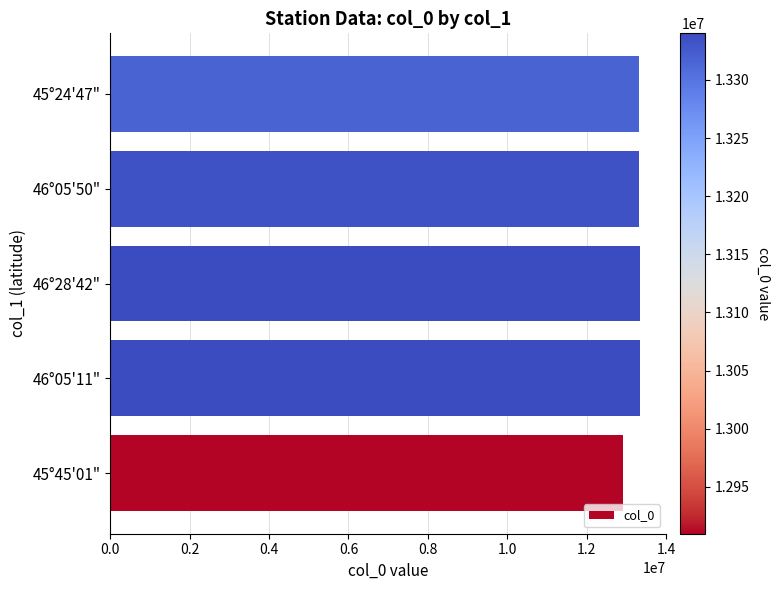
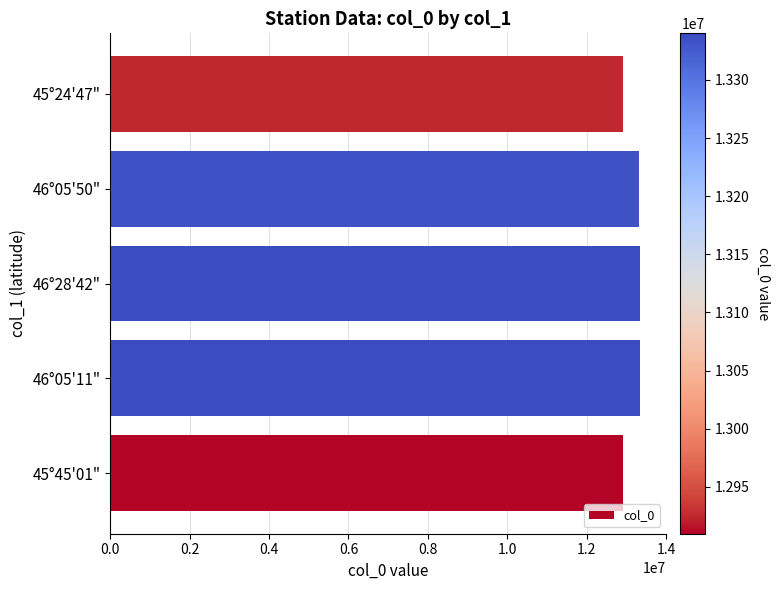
  {
-   "45°24'47\"": 13300000,
+   "45°24'47\"": 12900000,
    "46°05'50\"": 13300000,
    "46°28'42\"": 13300000,
    "46°05'11\"": 13300000,
    "45°45'01\"": 12900000
  }
